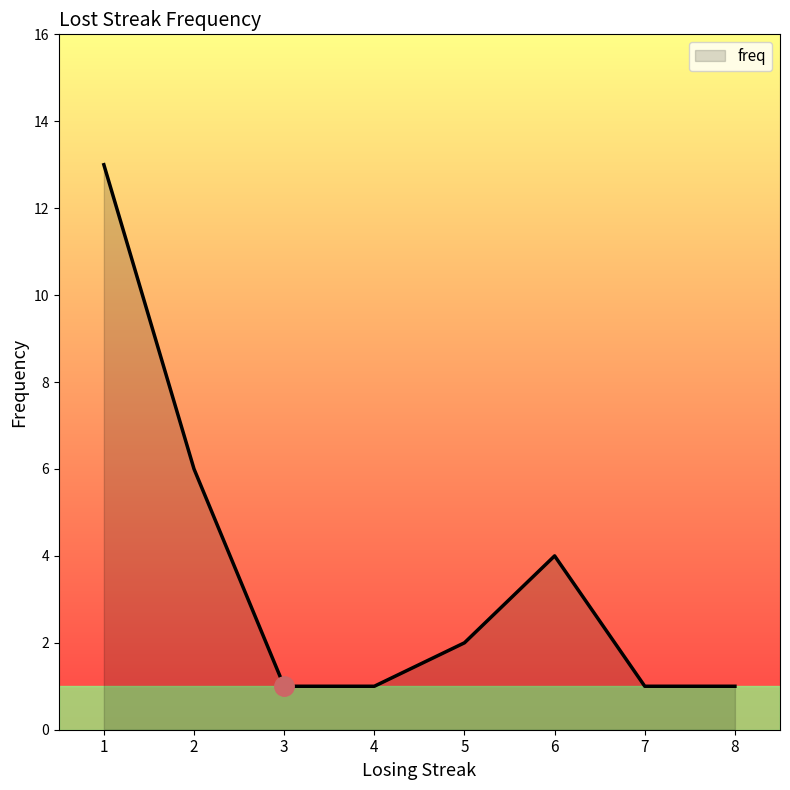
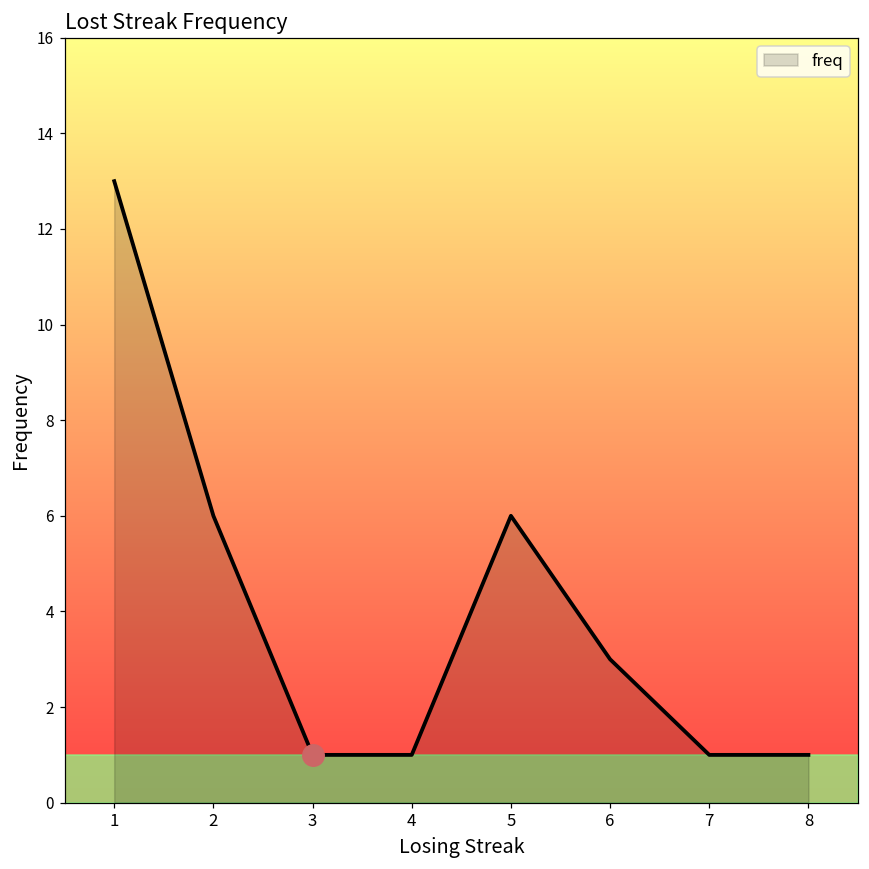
  {
    "freq": {
      "1": 13,
      "2": 6,
-     "5": 2,
-     "6": 4
+     "5": 6,
+     "6": 3
    }
  }
